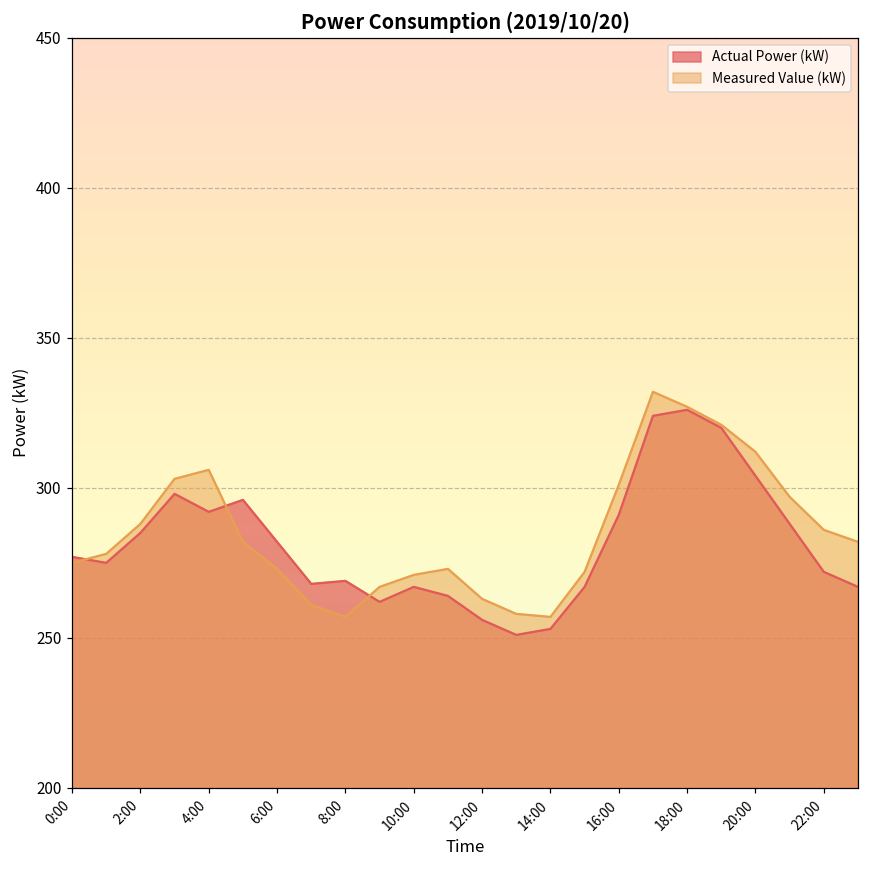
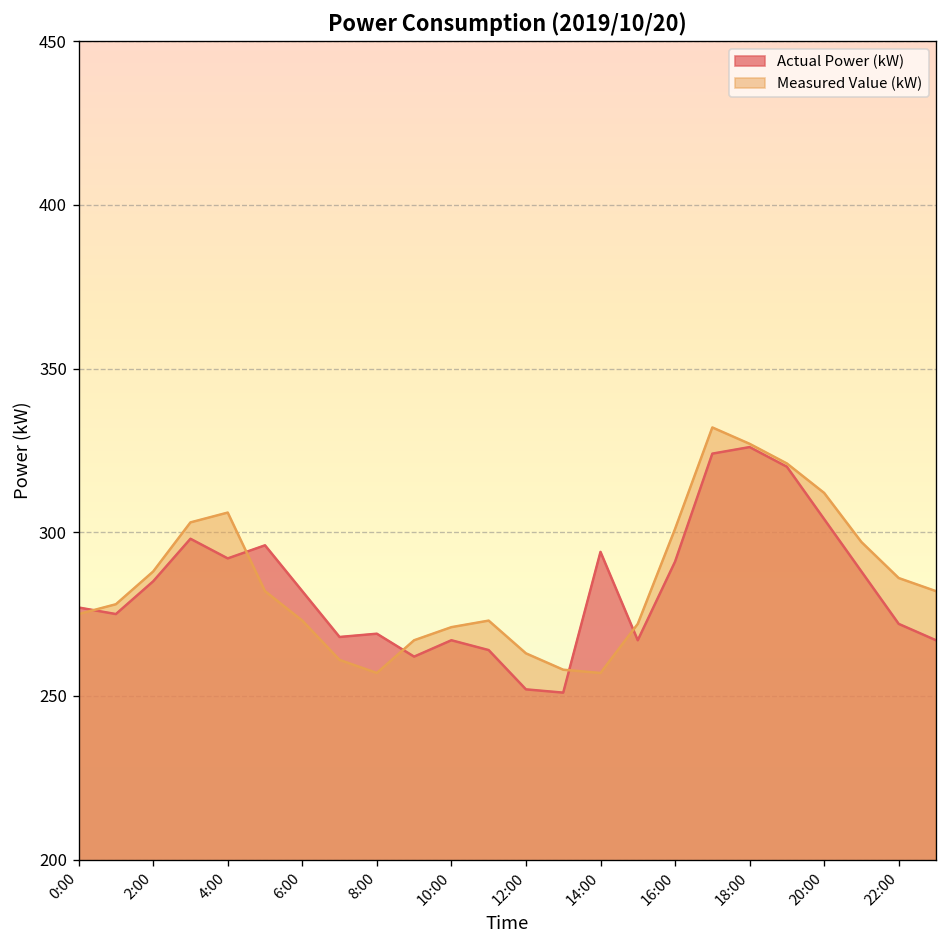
  {
    "Actual Power (kW)": {
      "0:00": 277,
      "2:00": 285,
      "4:00": 292,
      "6:00": 282,
      "8:00": 269,
      "10:00": 267,
-     "12:00": 256,
-     "14:00": 253,
+     "12:00": 252,
+     "14:00": 294,
      "16:00": 291,
      "18:00": 326,
      "20:00": 304,
      "22:00": 272
    },
    "Measured Value (kW)": {
      "0:00": 275,
      "2:00": 288,
      "4:00": 306,
      "6:00": 273,
      "8:00": 257,
      "10:00": 271,
      "12:00": 263,
      "14:00": 257,
      "16:00": 301,
      "18:00": 327,
      "20:00": 312,
      "22:00": 286
    }
  }
